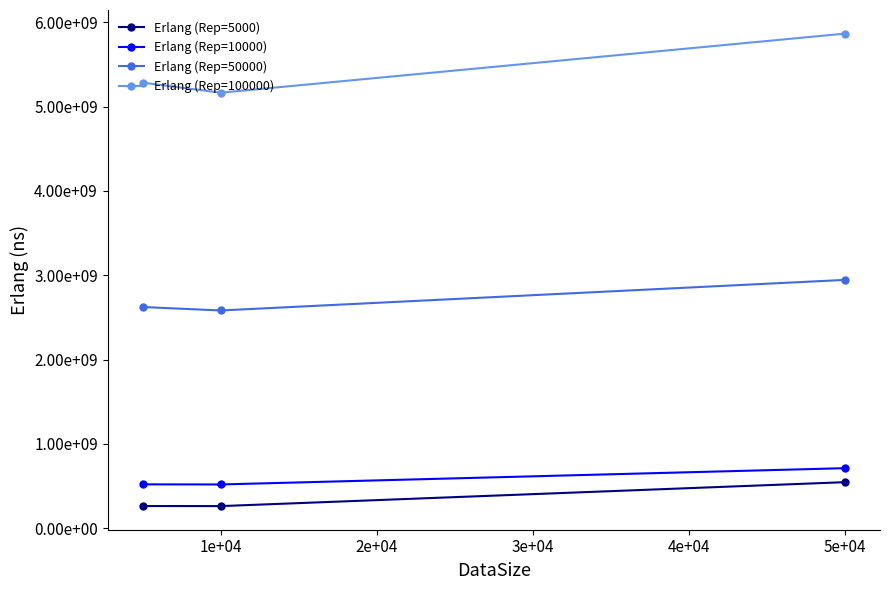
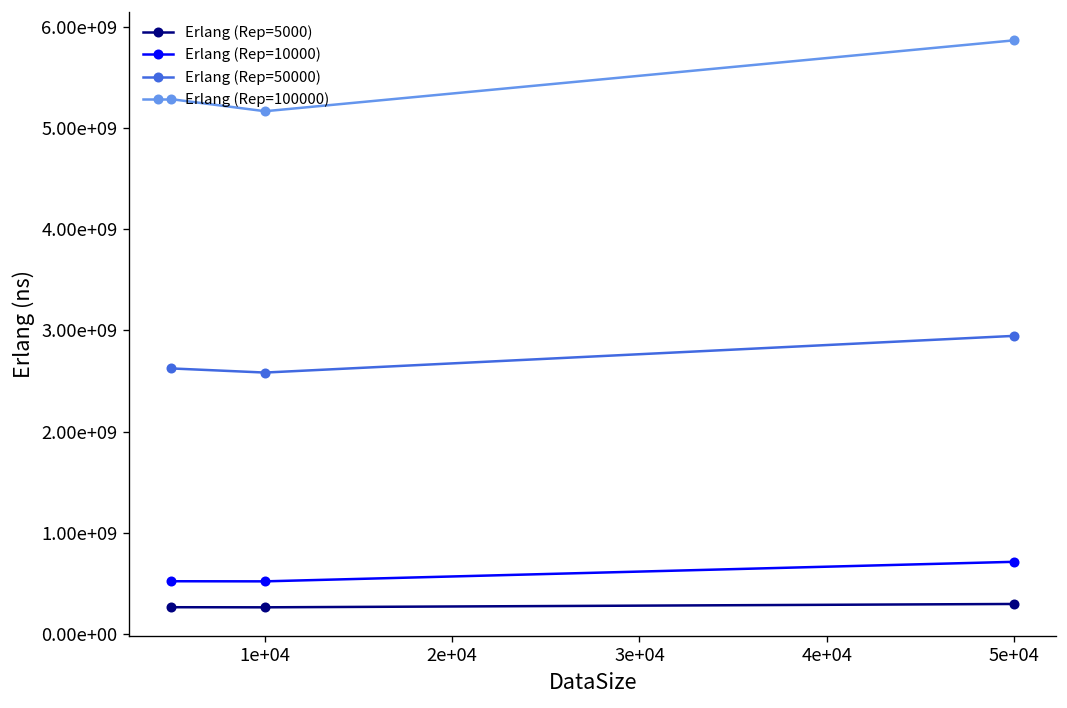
  {
    "Erlang (Rep=5000)": {
      "1e+04": 300000000,
-     "5e+04": 500000000
+     "5e+04": 300000000
    },
    "Erlang (Rep=10000)": {
      "1e+04": 500000000,
      "5e+04": 700000000
    }
  }
